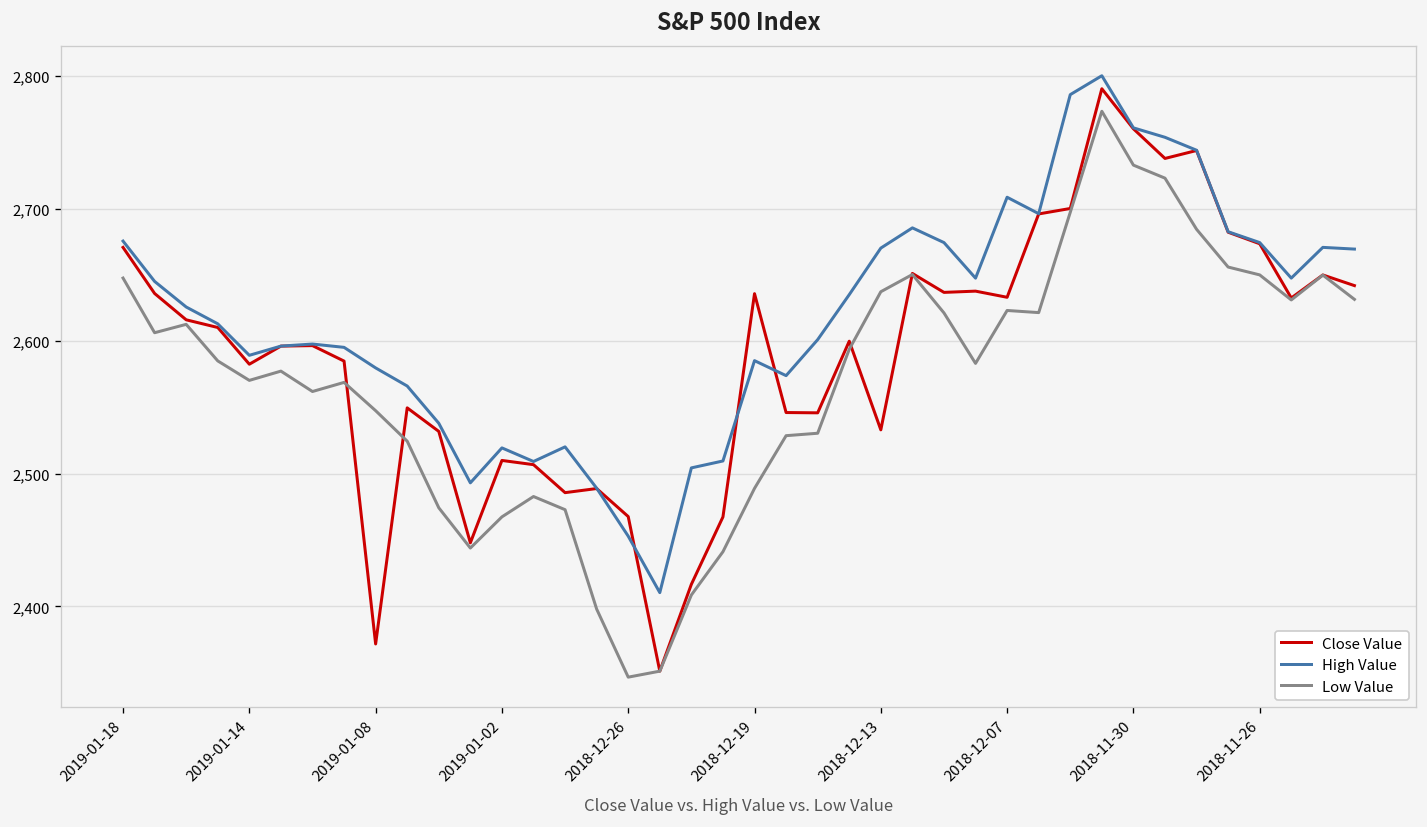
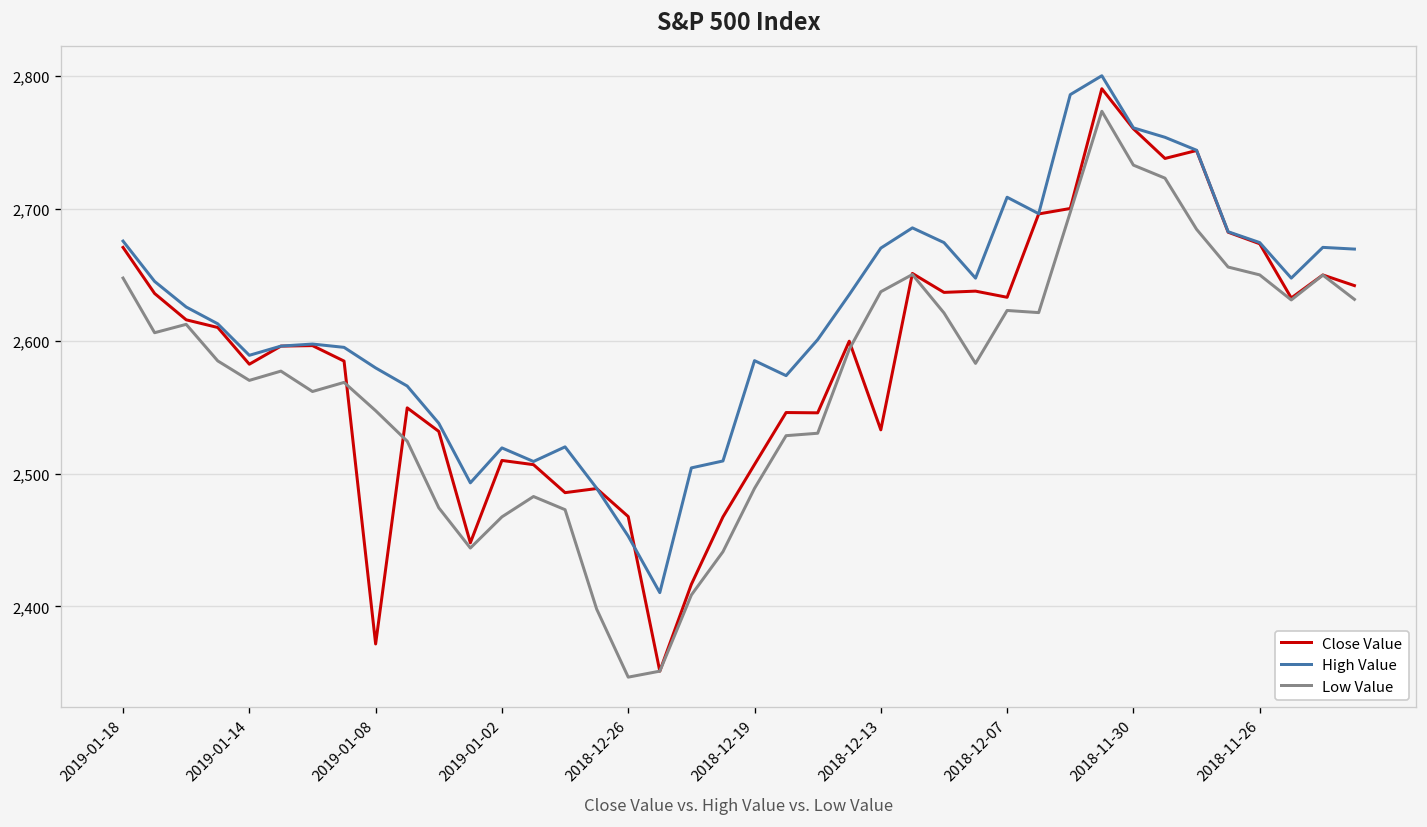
  {
    "Close Value": {
      "2019-01-18": "2,671",
      "2019-01-14": "2,583",
      "2019-01-08": "2,372",
      "2019-01-02": "2,510",
      "2018-12-26": "2,468",
-     "2018-12-19": "2,636",
+     "2018-12-19": "2,507",
      "2018-12-13": "2,533",
      "2018-12-07": "2,633"
    },
    "High Value": {
      "2019-01-18": "2,675",
      "2019-01-14": "2,589",
      "2019-01-08": "2,580",
      "2019-01-02": "2,519",
      "2018-12-26": "2,453",
      "2018-12-19": "2,585",
      "2018-12-13": "2,670",
      "2018-12-07": "2,709"
    },
    "Low Value": {
      "2019-01-18": "2,648",
      "2019-01-14": "2,570",
      "2019-01-08": "2,548",
      "2019-01-02": "2,467",
      "2018-12-26": "2,347",
      "2018-12-19": "2,489",
      "2018-12-13": "2,637",
      "2018-12-07": "2,623",
      "2018-11-30": "2,733",
      "2018-11-26": "2,650"
    }
  }
